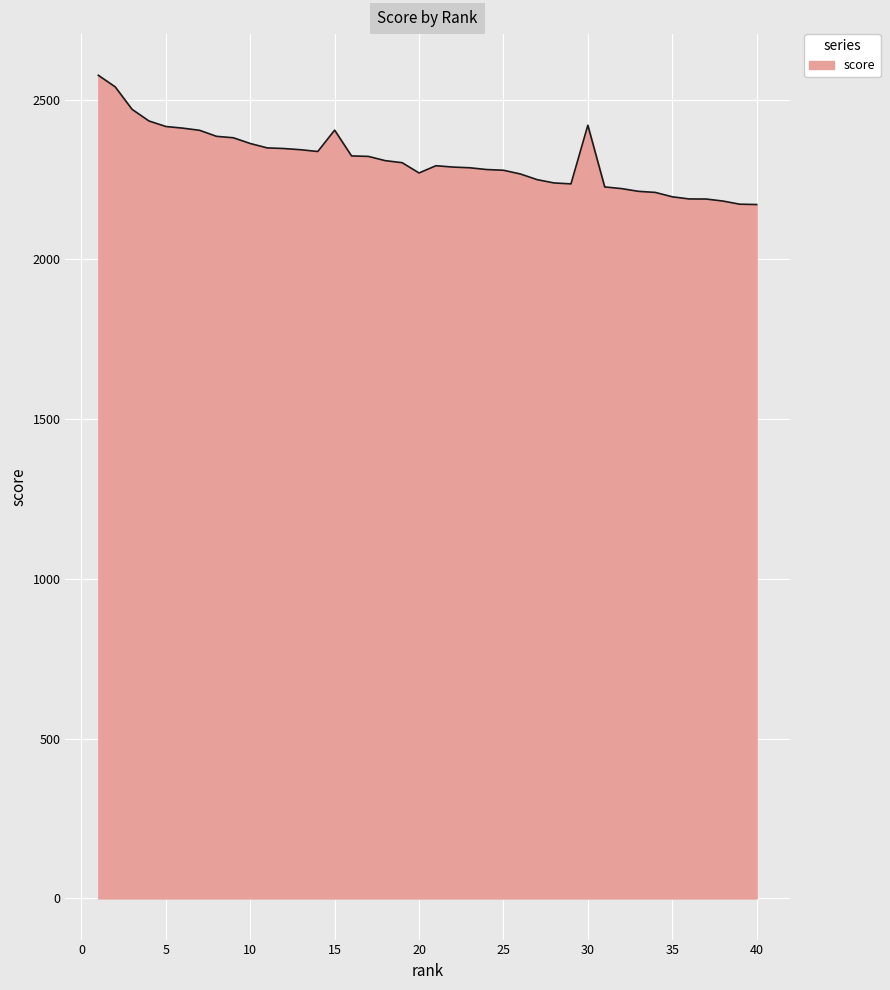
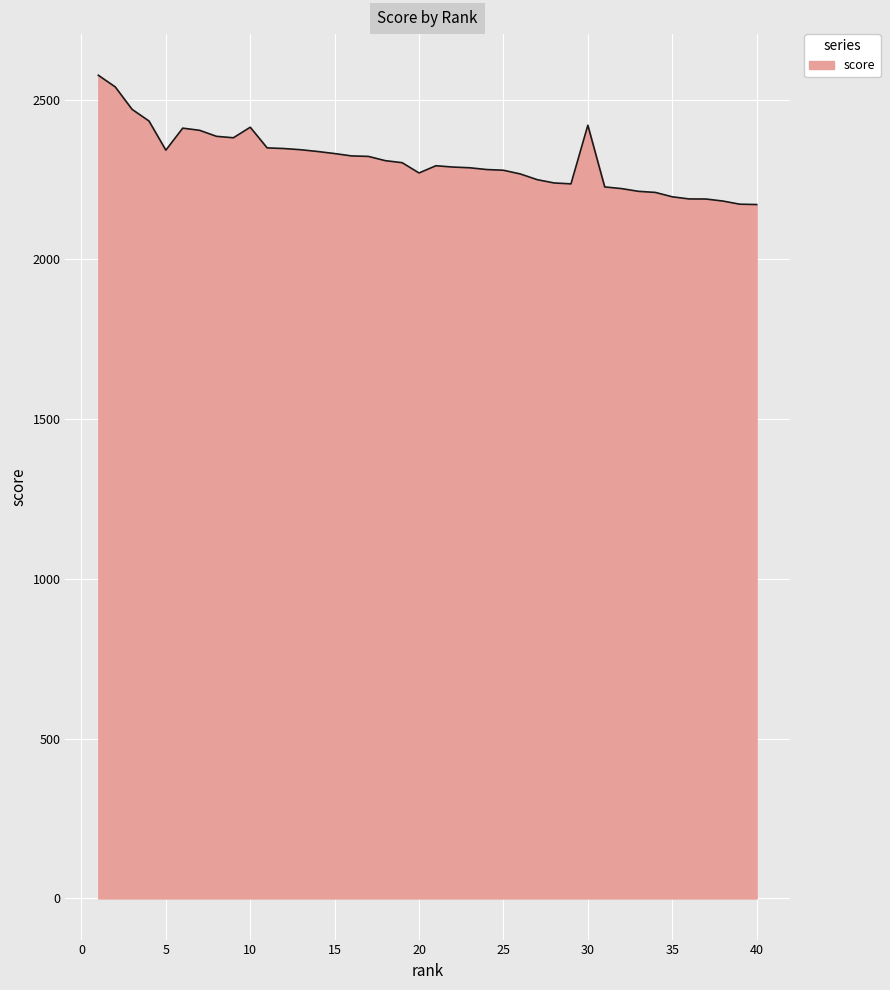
  {
-   "5": 2420,
-   "10": 2360,
-   "15": 2400,
+   "5": 2340,
+   "10": 2410,
+   "15": 2330,
    "20": 2270,
    "25": 2280,
    "30": 2420,
    "35": 2200,
    "40": 2170
  }
